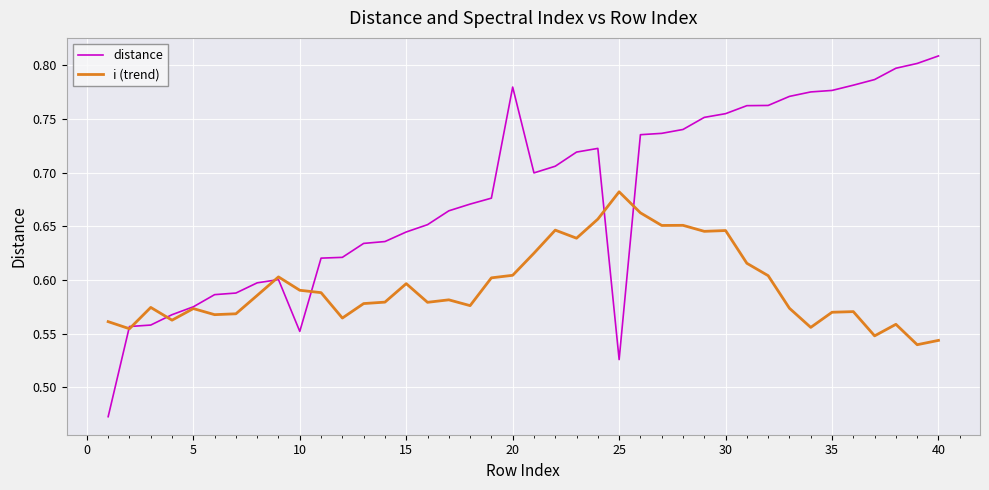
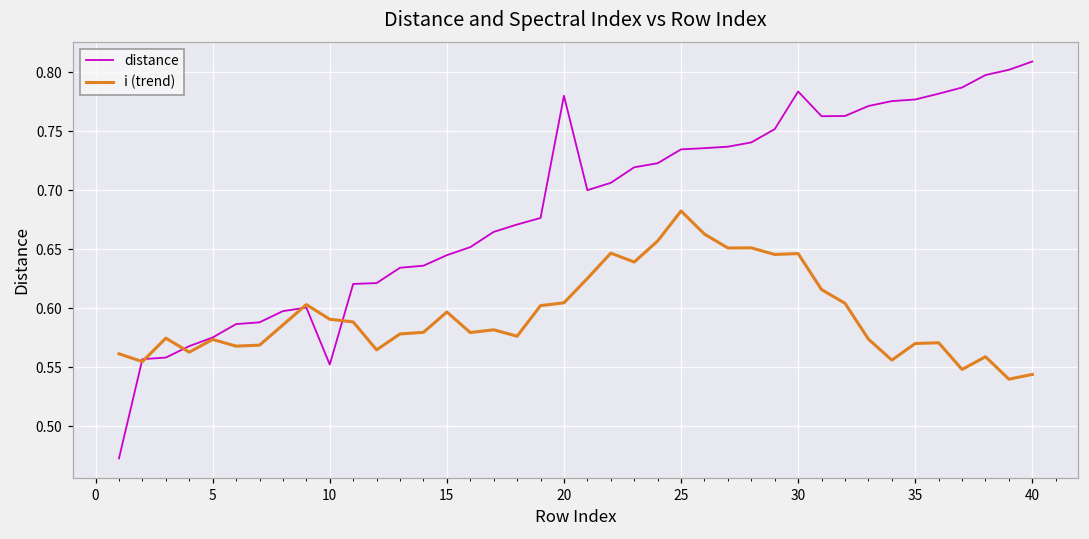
  {
    "distance": {
      "10": 0.552,
      "15": 0.645,
      "20": 0.780,
-     "25": 0.526,
-     "30": 0.755,
+     "25": 0.734,
+     "30": 0.784,
      "35": 0.777,
      "40": 0.809
    },
    "i (trend)": {
      "10": 0.591,
      "15": 0.597,
      "20": 0.604,
      "25": 0.682,
      "30": 0.646,
      "35": 0.570,
      "40": 0.544
    }
  }
